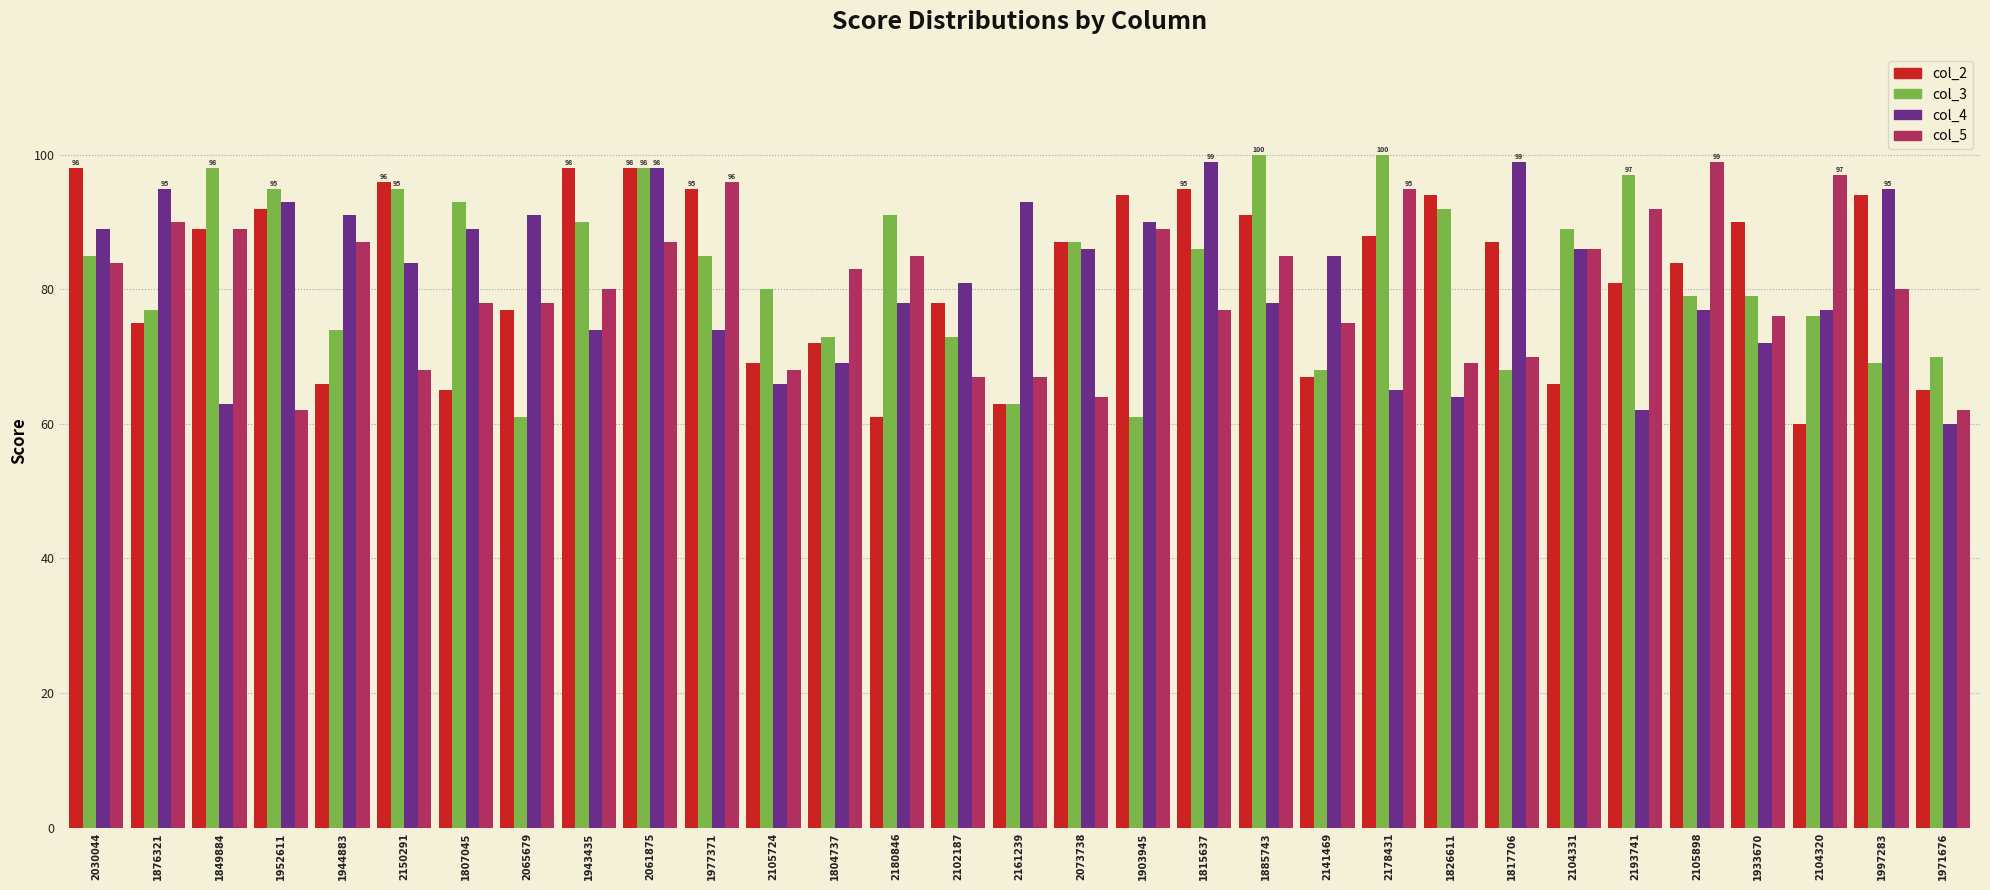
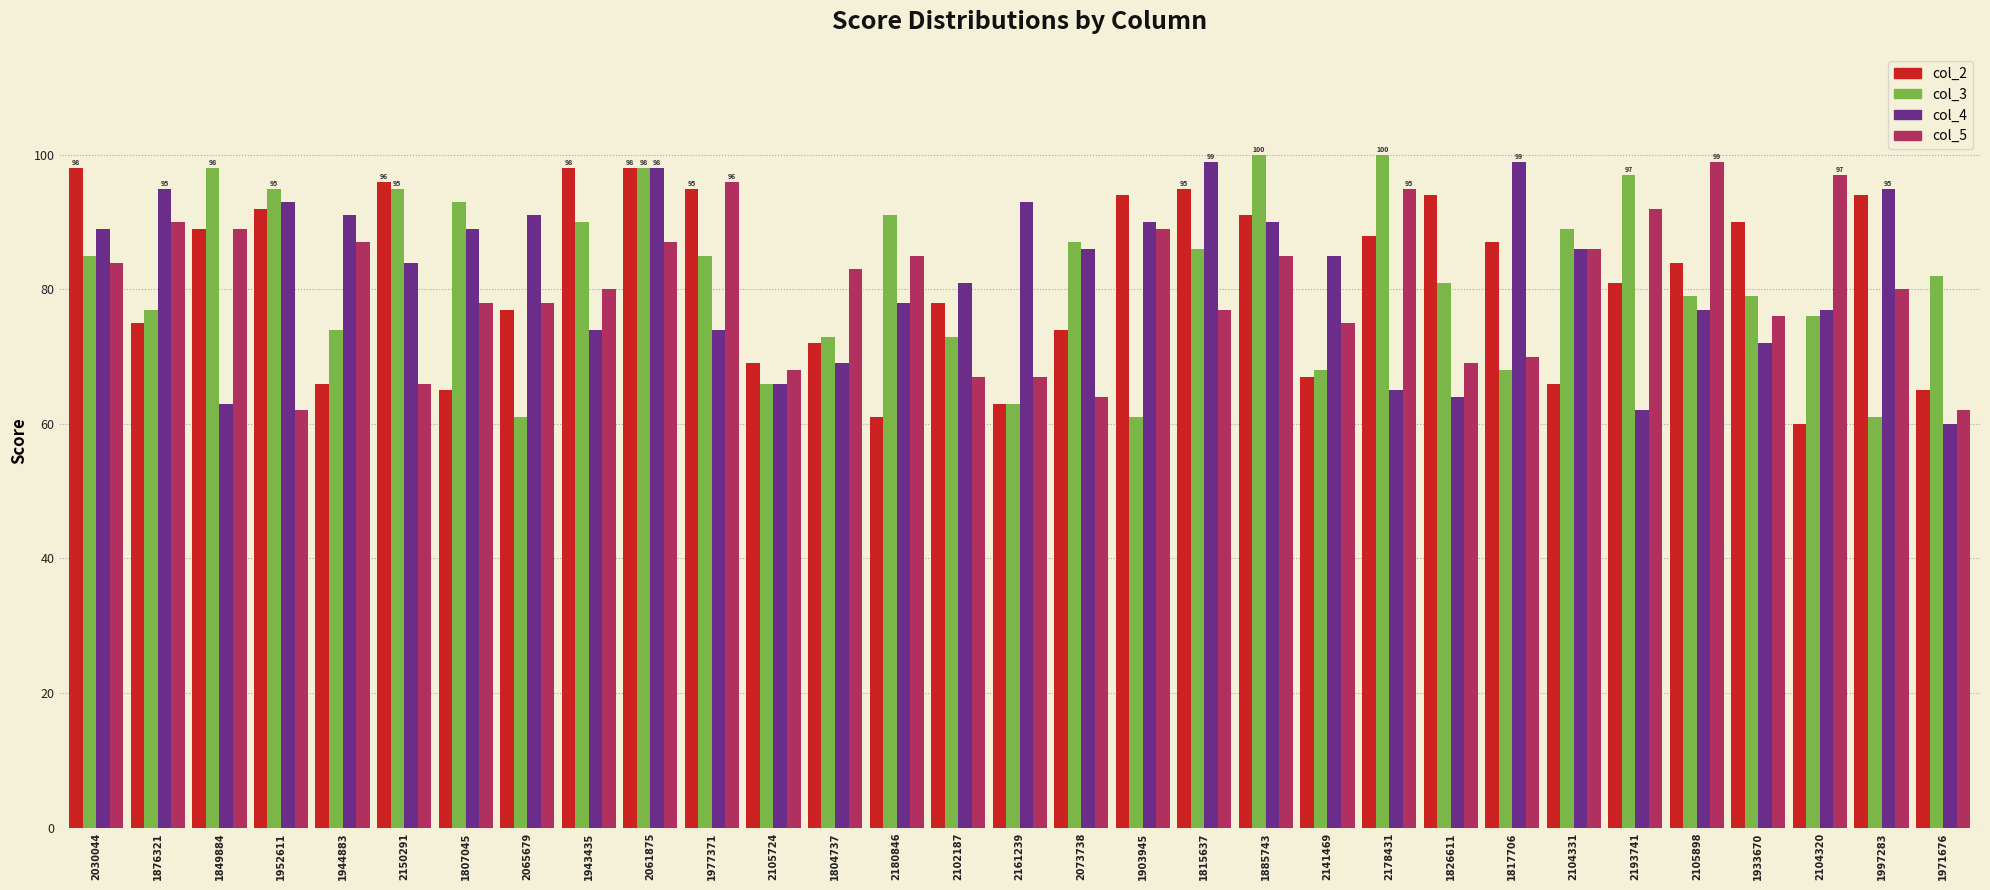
  {
    "col_2": {
      "1876321": 75,
      "1849884": 89,
      "1952611": 92,
      "1944883": 66,
      "1807045": 65,
      "2065679": 77,
      "2105724": 69,
      "1804737": 72,
      "2180846": 61,
      "2102187": 78,
      "2161239": 63,
-     "2073738": 87,
+     "2073738": 74,
      "1903945": 94,
      "1885743": 91,
      "2141469": 67,
      "2178431": 88,
      "1826611": 94,
      "1817706": 87,
      "2104331": 66,
      "2193741": 81,
      "2105898": 84,
      "1933670": 90,
      "2104320": 60,
      "1997283": 94,
      "1971676": 65
    },
    "col_3": {
      "2030044": 85,
      "1876321": 77,
      "1944883": 74,
      "1807045": 93,
      "2065679": 61,
      "1943435": 90,
      "1977371": 85,
-     "2105724": 80,
+     "2105724": 66,
      "1804737": 73,
      "2180846": 91,
      "2102187": 73,
      "2161239": 63,
      "2073738": 87,
      "1903945": 61,
      "1815637": 86,
      "2141469": 68,
-     "1826611": 92,
+     "1826611": 81,
      "1817706": 68,
      "2104331": 89,
      "2105898": 79,
      "1933670": 79,
      "2104320": 76,
-     "1997283": 69,
-     "1971676": 70
+     "1997283": 61,
+     "1971676": 82
    },
    "col_4": {
      "2030044": 89,
      "1849884": 63,
      "1952611": 93,
      "1944883": 91,
      "2150291": 84,
      "1807045": 89,
      "2065679": 91,
      "1943435": 74,
      "1977371": 74,
      "2105724": 66,
      "1804737": 69,
      "2180846": 78,
      "2102187": 81,
      "2161239": 93,
      "2073738": 86,
      "1903945": 90,
-     "1885743": 78,
+     "1885743": 90,
      "2141469": 85,
      "2178431": 65,
      "1826611": 64,
      "2104331": 86,
      "2193741": 62,
      "2105898": 77,
      "1933670": 72,
      "2104320": 77,
      "1971676": 60
    },
    "col_5": {
      "2030044": 84,
      "1876321": 90,
      "1849884": 89,
      "1952611": 62,
      "1944883": 87,
-     "2150291": 68,
+     "2150291": 66,
      "1807045": 78,
      "2065679": 78,
      "1943435": 80,
      "2061875": 87,
      "2105724": 68,
      "1804737": 83,
      "2180846": 85,
      "2102187": 67,
      "2161239": 67,
      "2073738": 64,
      "1903945": 89,
      "1815637": 77,
      "1885743": 85,
      "2141469": 75,
      "1826611": 69,
      "1817706": 70,
      "2104331": 86,
      "2193741": 92,
      "1933670": 76,
      "1997283": 80,
      "1971676": 62
    }
  }
